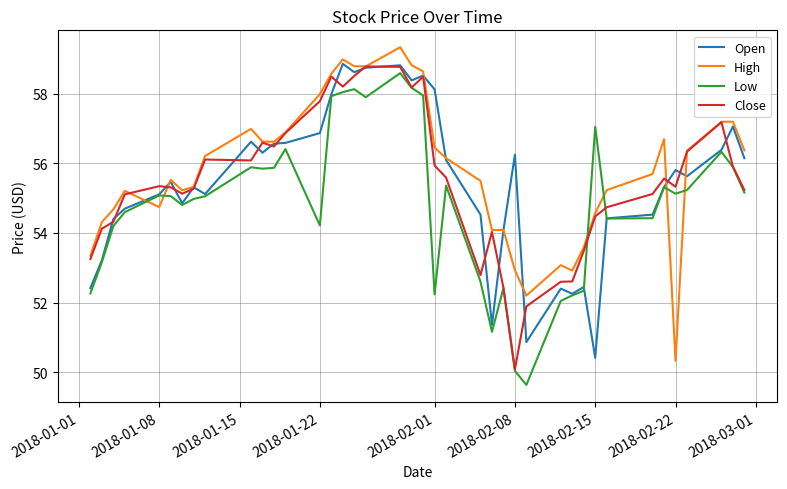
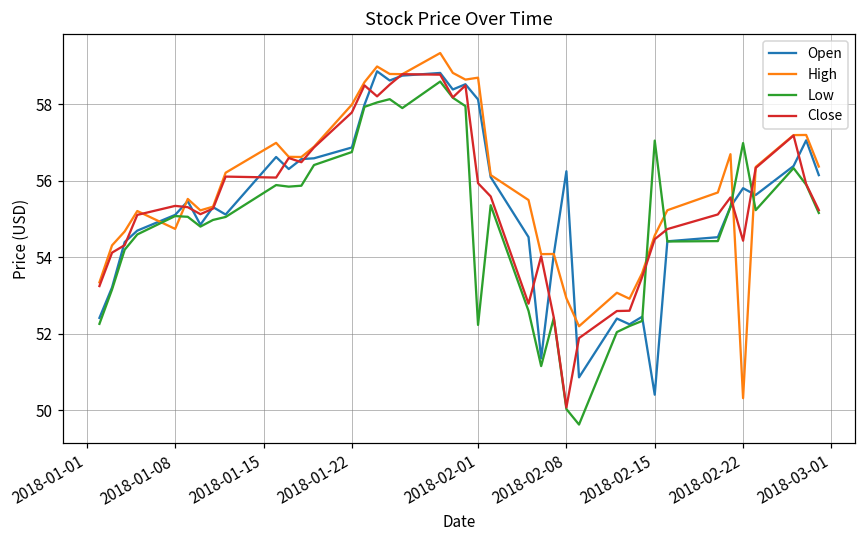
  {
    "Open": {
      "2018-01-22": 56.9,
      "2018-02-01": 58.1,
      "2018-02-08": 56.3,
      "2018-02-15": 50.4,
      "2018-02-22": 55.8
    },
    "High": {
      "2018-01-08": 54.7,
      "2018-01-22": 58.0,
-     "2018-02-01": 56.5,
+     "2018-02-01": 58.7,
      "2018-02-08": 52.9,
      "2018-02-15": 54.6,
      "2018-02-22": 50.3
    },
    "Low": {
-     "2018-01-22": 54.2,
+     "2018-01-22": 56.8,
      "2018-02-01": 52.2,
      "2018-02-15": 57.1,
-     "2018-02-22": 55.1
+     "2018-02-22": 57.0
    },
    "Close": {
      "2018-01-08": 55.3,
      "2018-01-22": 57.8,
      "2018-02-01": 55.9,
      "2018-02-15": 54.5,
-     "2018-02-22": 55.3
+     "2018-02-22": 54.4
    }
  }
